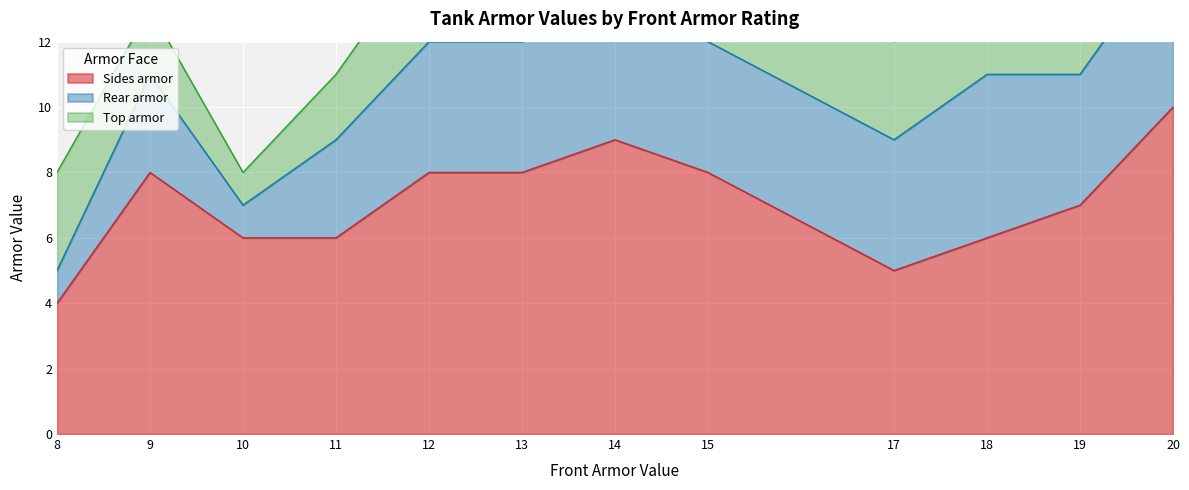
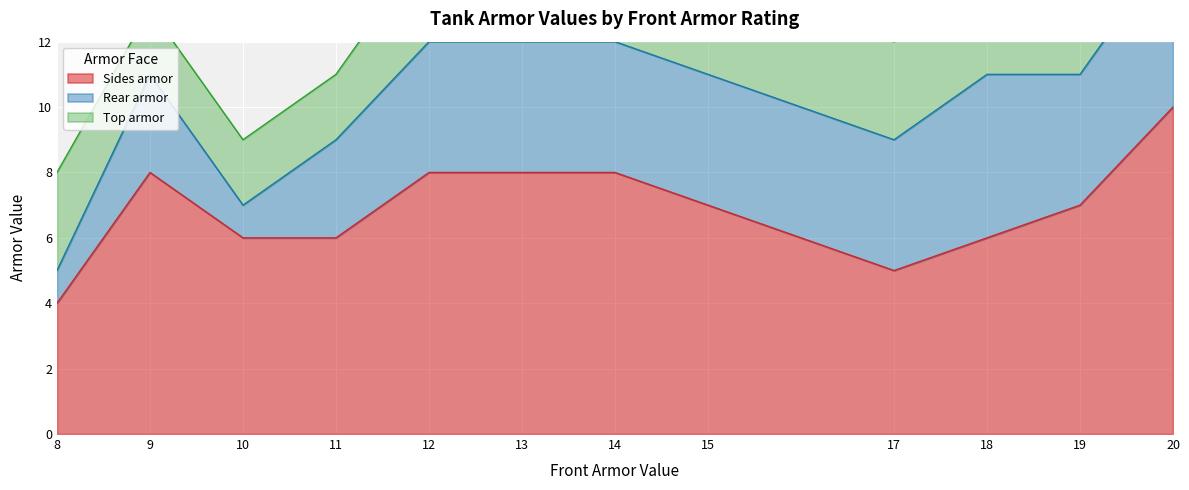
  {
    "Sides armor": {
      "8": 4,
      "9": 8,
      "10": 6,
      "11": 6,
      "12": 8,
      "13": 8,
-     "14": 9,
-     "15": 8,
+     "14": 8,
+     "15": 7,
      "17": 5,
      "18": 6,
      "19": 7,
      "20": 10
    },
    "Rear armor": {
      "8": 5,
      "10": 7,
      "11": 9,
      "12": 12,
      "13": 12,
      "17": 9,
      "18": 11,
      "19": 11
    },
    "Top armor": {
      "8": 3,
-     "10": 1,
+     "10": 2,
      "11": 2,
      "17": 3
    }
  }
